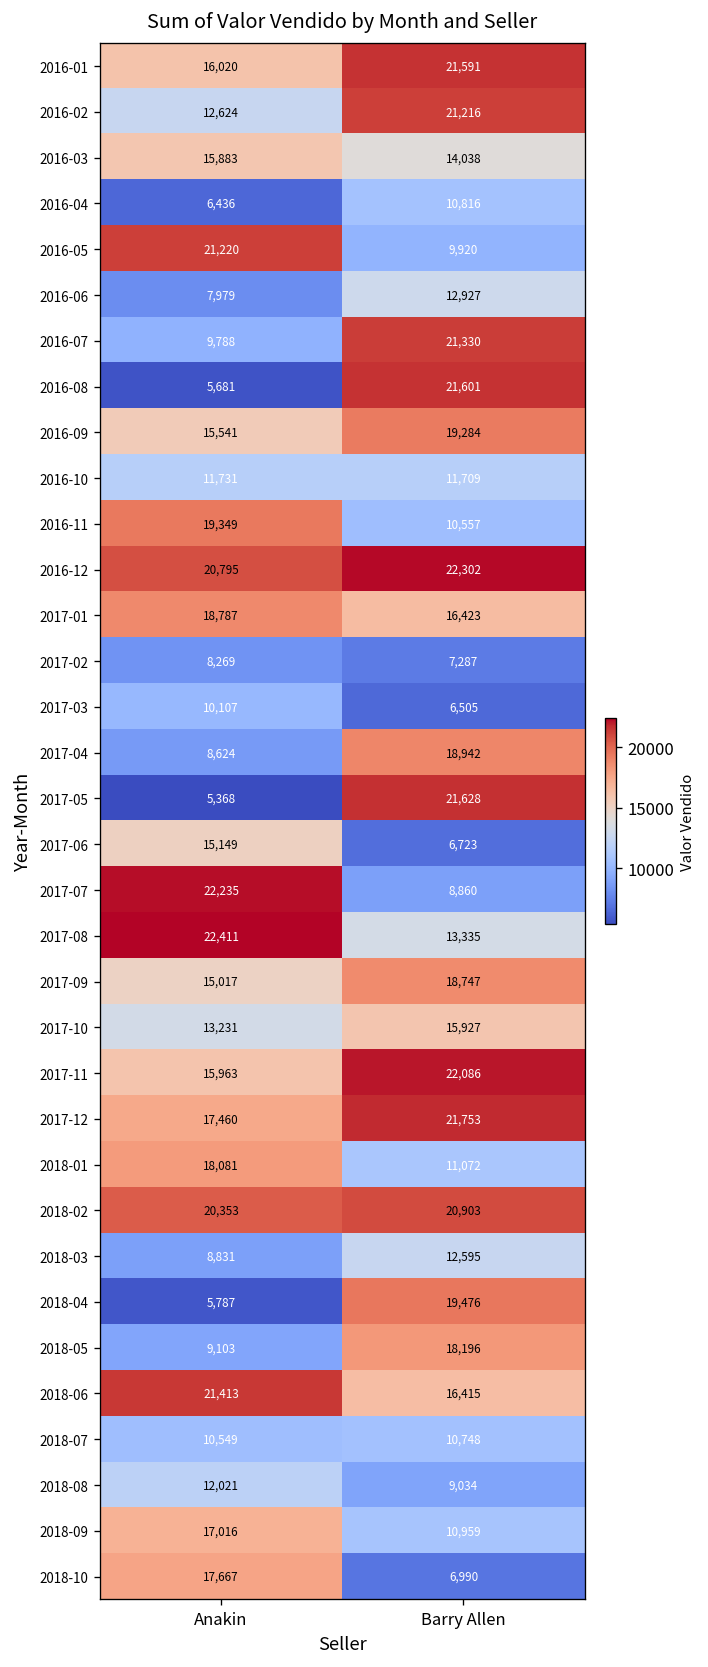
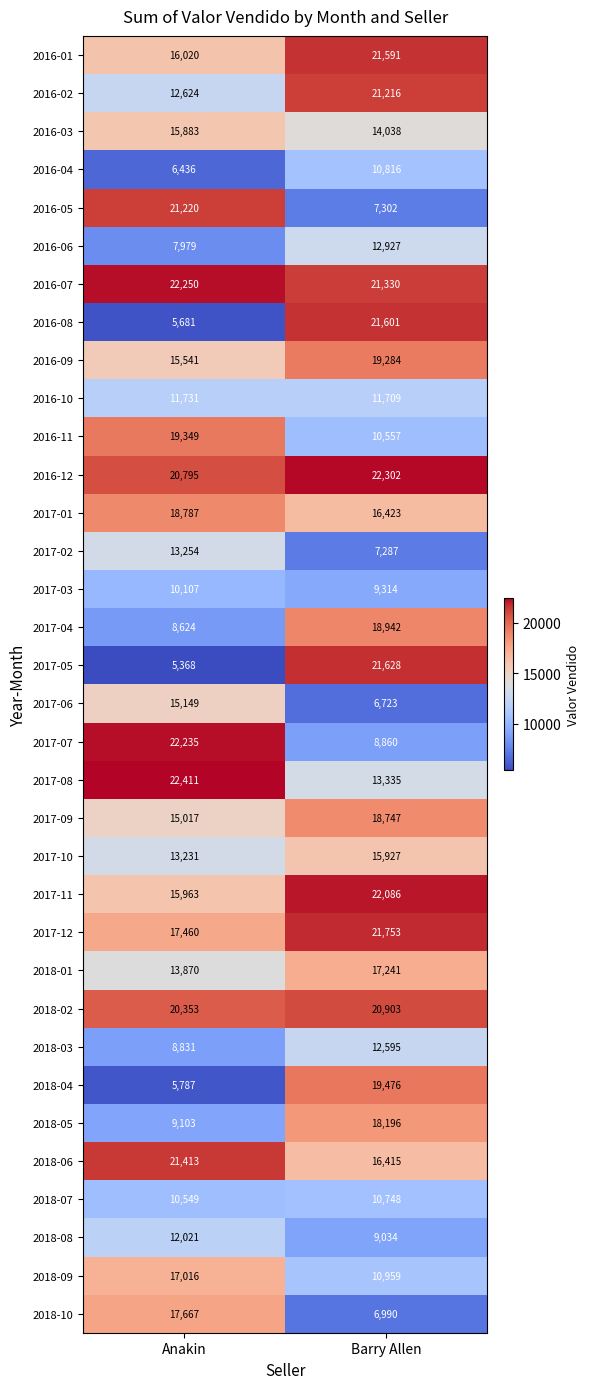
  {
    "2016-01": {
      "Anakin": "16,020",
      "Barry Allen": "21,591"
    },
    "2016-02": {
      "Anakin": "12,624",
      "Barry Allen": "21,216"
    },
    "2016-03": {
      "Anakin": "15,883",
      "Barry Allen": "14,038"
    },
    "2016-04": {
      "Anakin": "6,436",
      "Barry Allen": "10,816"
    },
    "2016-05": {
      "Anakin": "21,220",
-     "Barry Allen": "9,920"
+     "Barry Allen": "7,302"
    },
    "2016-06": {
      "Anakin": "7,979",
      "Barry Allen": "12,927"
    },
    "2016-07": {
-     "Anakin": "9,788",
+     "Anakin": "22,250",
      "Barry Allen": "21,330"
    },
    "2016-08": {
      "Anakin": "5,681",
      "Barry Allen": "21,601"
    },
    "2016-09": {
      "Anakin": "15,541",
      "Barry Allen": "19,284"
    },
    "2016-10": {
      "Anakin": "11,731",
      "Barry Allen": "11,709"
    },
    "2016-11": {
      "Anakin": "19,349",
      "Barry Allen": "10,557"
    },
    "2016-12": {
      "Anakin": "20,795",
      "Barry Allen": "22,302"
    },
    "2017-01": {
      "Anakin": "18,787",
      "Barry Allen": "16,423"
    },
    "2017-02": {
-     "Anakin": "8,269",
+     "Anakin": "13,254",
      "Barry Allen": "7,287"
    },
    "2017-03": {
      "Anakin": "10,107",
-     "Barry Allen": "6,505"
+     "Barry Allen": "9,314"
    },
    "2017-04": {
      "Anakin": "8,624",
      "Barry Allen": "18,942"
    },
    "2017-05": {
      "Anakin": "5,368",
      "Barry Allen": "21,628"
    },
    "2017-06": {
      "Anakin": "15,149",
      "Barry Allen": "6,723"
    },
    "2017-07": {
      "Anakin": "22,235",
      "Barry Allen": "8,860"
    },
    "2017-08": {
      "Anakin": "22,411",
      "Barry Allen": "13,335"
    },
    "2017-09": {
      "Anakin": "15,017",
      "Barry Allen": "18,747"
    },
    "2017-10": {
      "Anakin": "13,231",
      "Barry Allen": "15,927"
    },
    "2017-11": {
      "Anakin": "15,963",
      "Barry Allen": "22,086"
    },
    "2017-12": {
      "Anakin": "17,460",
      "Barry Allen": "21,753"
    },
    "2018-01": {
-     "Anakin": "18,081",
-     "Barry Allen": "11,072"
+     "Anakin": "13,870",
+     "Barry Allen": "17,241"
    },
    "2018-02": {
      "Anakin": "20,353",
      "Barry Allen": "20,903"
    },
    "2018-03": {
      "Anakin": "8,831",
      "Barry Allen": "12,595"
    },
    "2018-04": {
      "Anakin": "5,787",
      "Barry Allen": "19,476"
    },
    "2018-05": {
      "Anakin": "9,103",
      "Barry Allen": "18,196"
    },
    "2018-06": {
      "Anakin": "21,413",
      "Barry Allen": "16,415"
    },
    "2018-07": {
      "Anakin": "10,549",
      "Barry Allen": "10,748"
    },
    "2018-08": {
      "Anakin": "12,021",
      "Barry Allen": "9,034"
    },
    "2018-09": {
      "Anakin": "17,016",
      "Barry Allen": "10,959"
    },
    "2018-10": {
      "Anakin": "17,667",
      "Barry Allen": "6,990"
    }
  }
